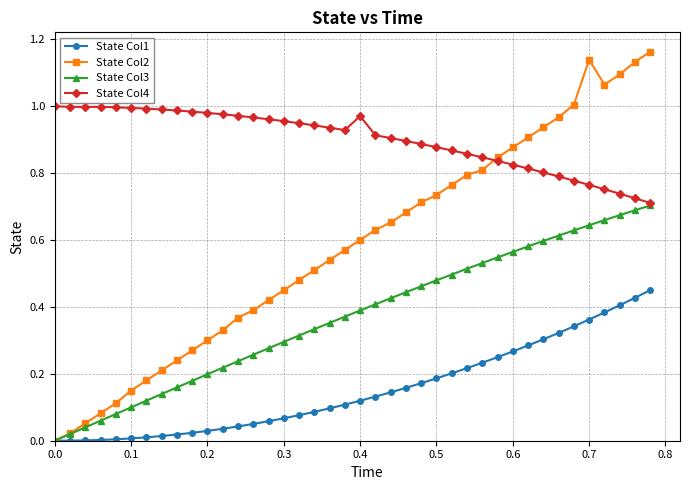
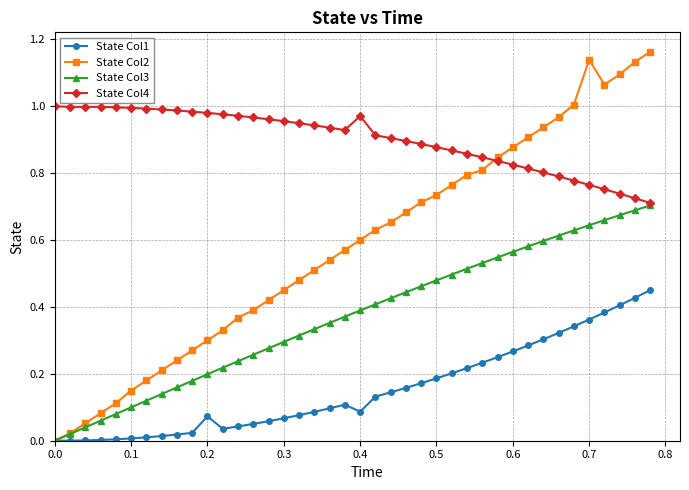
  {
    "State Col1": {
      "0.1": 0.01,
-     "0.2": 0.03,
+     "0.2": 0.07,
      "0.3": 0.07,
-     "0.4": 0.12,
+     "0.4": 0.09,
      "0.5": 0.19,
      "0.6": 0.27,
      "0.7": 0.36
    },
    "State Col2": {
      "0.1": 0.15,
      "0.2": 0.30,
      "0.3": 0.45,
      "0.4": 0.60,
      "0.5": 0.73,
      "0.6": 0.88,
      "0.7": 1.14
    },
    "State Col3": {
      "0.1": 0.10,
      "0.2": 0.20,
      "0.3": 0.30,
      "0.4": 0.39,
      "0.5": 0.48,
      "0.6": 0.56,
      "0.7": 0.64
    },
    "State Col4": {
      "0.0": 1.00,
      "0.1": 1.00,
      "0.2": 0.98,
      "0.3": 0.96,
      "0.4": 0.97,
      "0.5": 0.88,
      "0.6": 0.83,
      "0.7": 0.76
    }
  }
